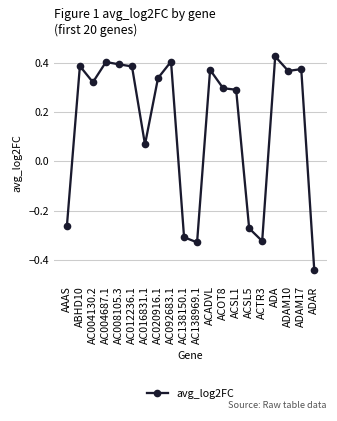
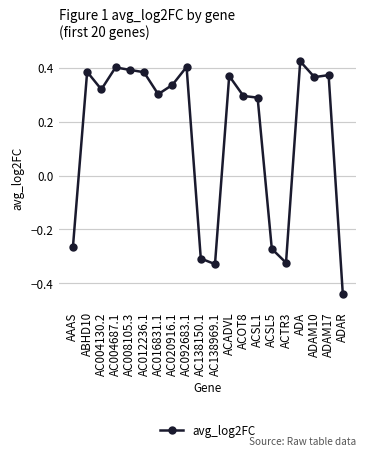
  {
    "AAAS": -0.26,
    "ABHD10": 0.39,
    "AC004130.2": 0.32,
    "AC004687.1": 0.40,
    "AC008105.3": 0.39,
    "AC012236.1": 0.38,
-   "AC016831.1": 0.07,
+   "AC016831.1": 0.30,
    "AC020916.1": 0.34,
    "AC092683.1": 0.40,
    "AC138150.1": -0.31,
    "AC138969.1": -0.33,
    "ACADVL": 0.37,
    "ACOT8": 0.30,
    "ACSL1": 0.29,
    "ACSL5": -0.27,
    "ACTR3": -0.32,
    "ADA": 0.42,
    "ADAM10": 0.37,
    "ADAM17": 0.37,
    "ADAR": -0.44
  }
